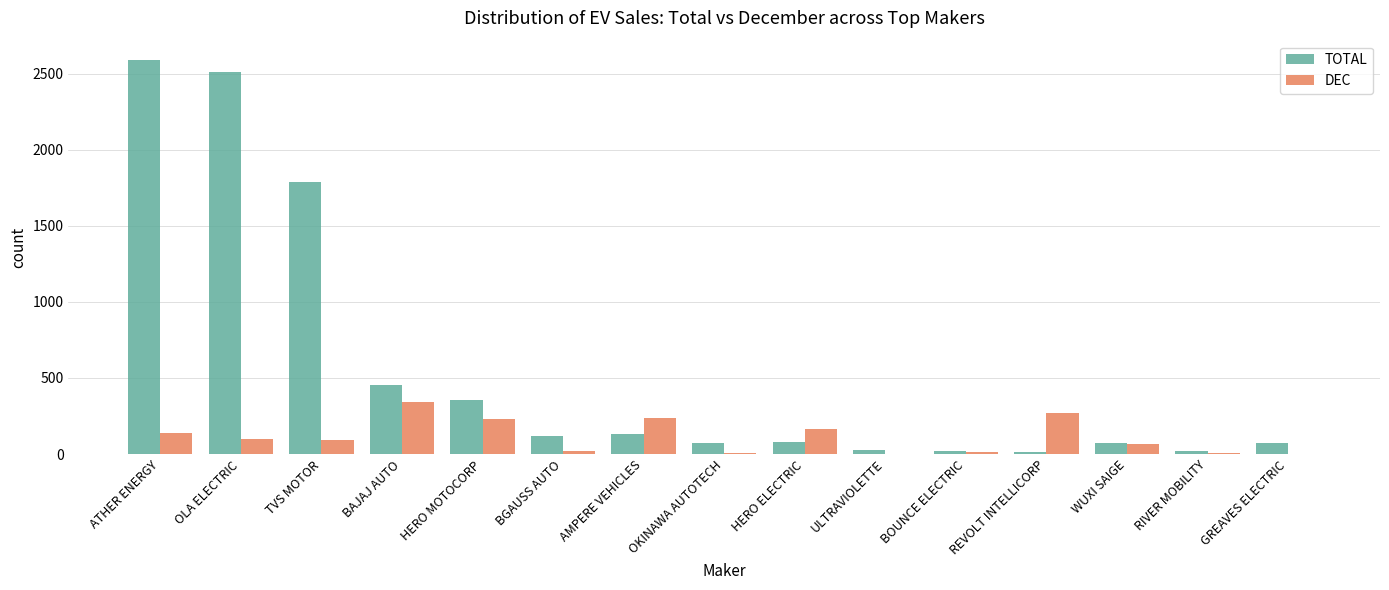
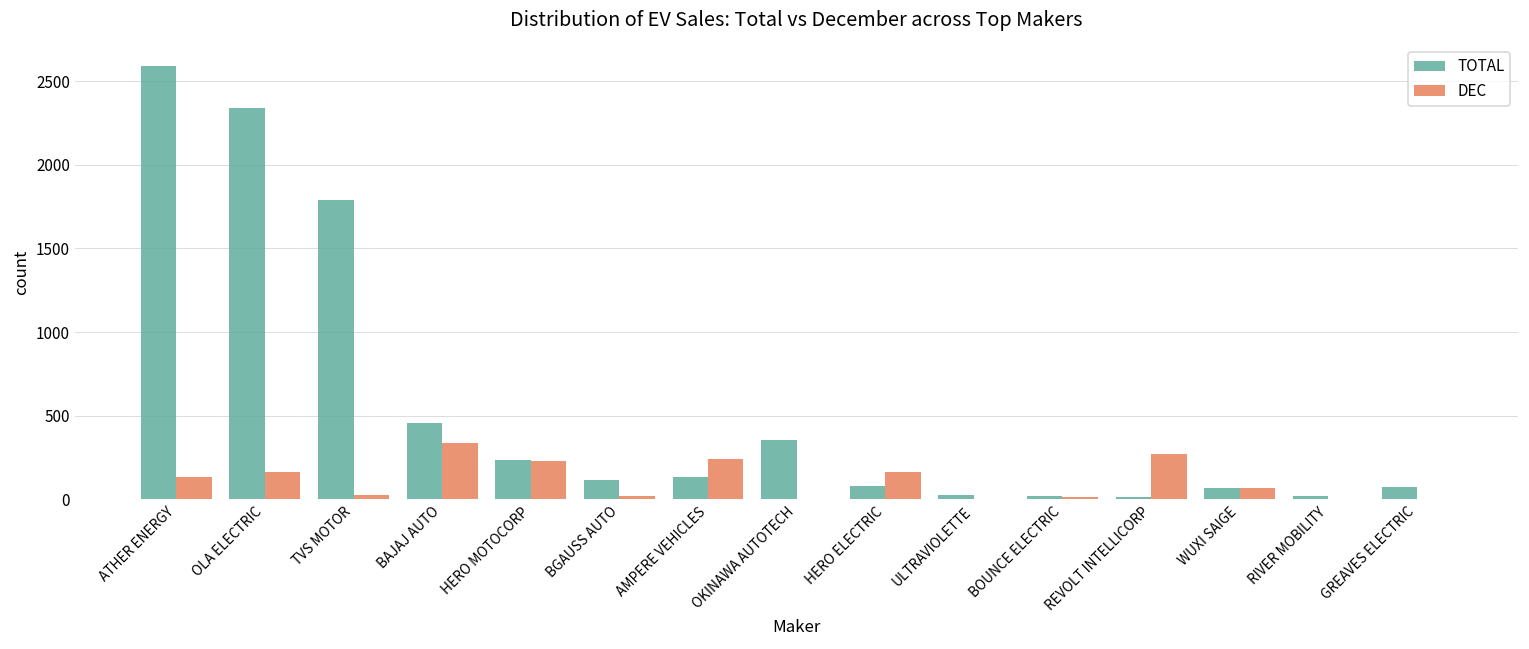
  {
    "TOTAL": {
      "ATHER ENERGY": 2590,
-     "OLA ELECTRIC": 2510,
+     "OLA ELECTRIC": 2340,
      "TVS MOTOR": 1790,
      "BAJAJ AUTO": 460,
-     "HERO MOTOCORP": 360,
+     "HERO MOTOCORP": 240,
      "BGAUSS AUTO": 120,
      "AMPERE VEHICLES": 130,
-     "OKINAWA AUTOTECH": 70,
+     "OKINAWA AUTOTECH": 360,
      "HERO ELECTRIC": 80,
      "ULTRAVIOLETTE": 20,
      "BOUNCE ELECTRIC": 20,
      "WUXI SAIGE": 70,
      "RIVER MOBILITY": 20,
      "GREAVES ELECTRIC": 70
    },
    "DEC": {
      "ATHER ENERGY": 140,
-     "OLA ELECTRIC": 100,
-     "TVS MOTOR": 100,
+     "OLA ELECTRIC": 170,
+     "TVS MOTOR": 30,
      "BAJAJ AUTO": 340,
      "HERO MOTOCORP": 230,
      "BGAUSS AUTO": 20,
      "AMPERE VEHICLES": 240,
      "HERO ELECTRIC": 170,
      "REVOLT INTELLICORP": 270,
      "WUXI SAIGE": 70
    }
  }
